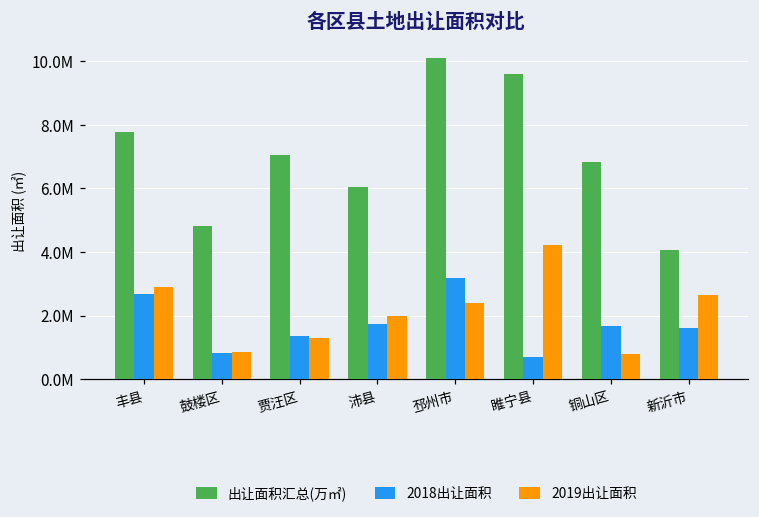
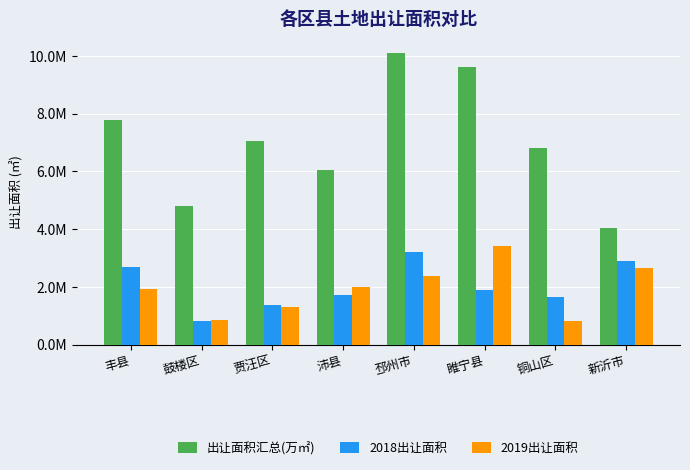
  {
    "出让面积汇总(万㎡)": {
      "丰县": 7800000,
      "鼓楼区": 4800000,
      "贾汪区": 7000000,
      "沛县": 6000000,
      "邳州市": 10100000,
      "睢宁县": 9600000,
      "铜山区": 6800000,
      "新沂市": 4000000
    },
    "2018出让面积": {
      "丰县": 2700000,
      "鼓楼区": 800000,
      "贾汪区": 1400000,
      "沛县": 1700000,
      "邳州市": 3200000,
-     "睢宁县": 700000,
+     "睢宁县": 1900000,
      "铜山区": 1700000,
-     "新沂市": 1600000
+     "新沂市": 2900000
    },
    "2019出让面积": {
-     "丰县": 2900000,
+     "丰县": 1900000,
      "鼓楼区": 900000,
      "贾汪区": 1300000,
      "沛县": 2000000,
      "邳州市": 2400000,
-     "睢宁县": 4200000,
+     "睢宁县": 3400000,
      "铜山区": 800000,
      "新沂市": 2700000
    }
  }
